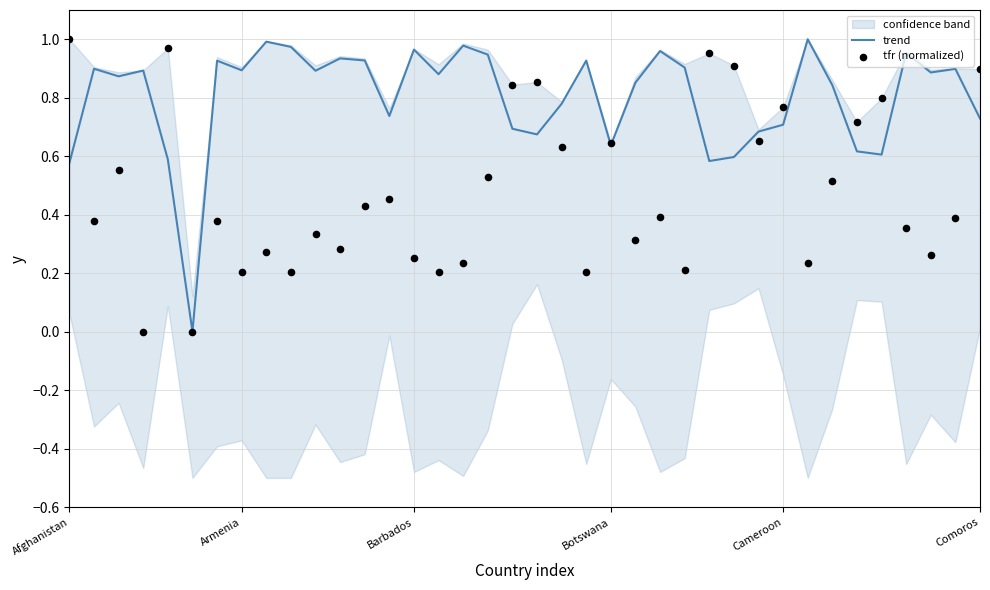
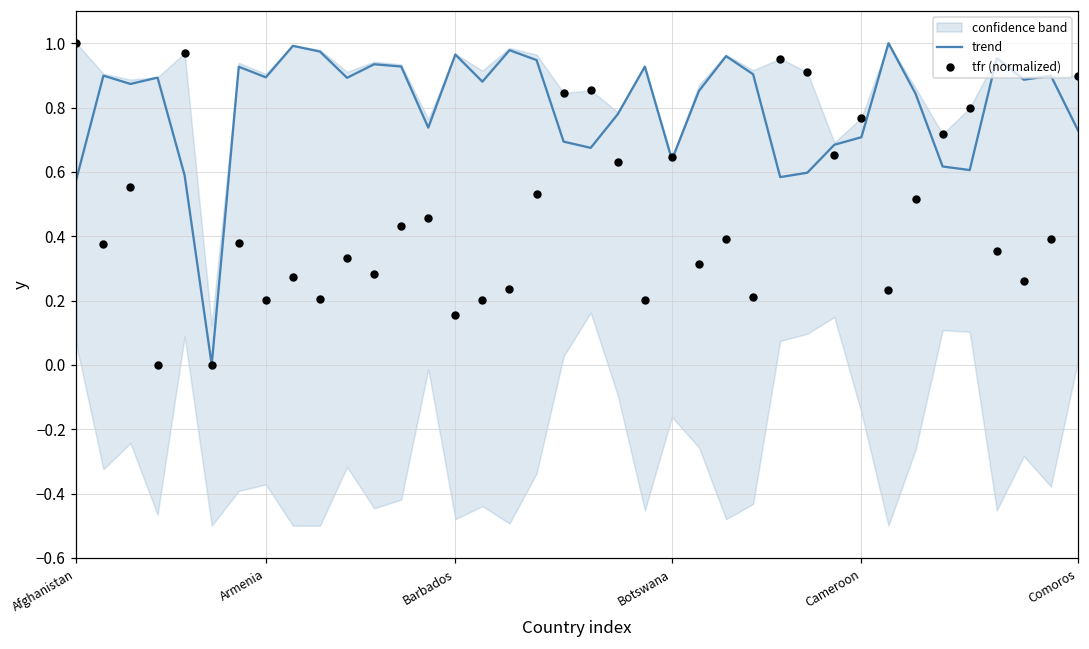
  {
    "tfr (normalized)": {
-     "Barbados": 0.25
+     "Barbados": 0.15
    }
  }
